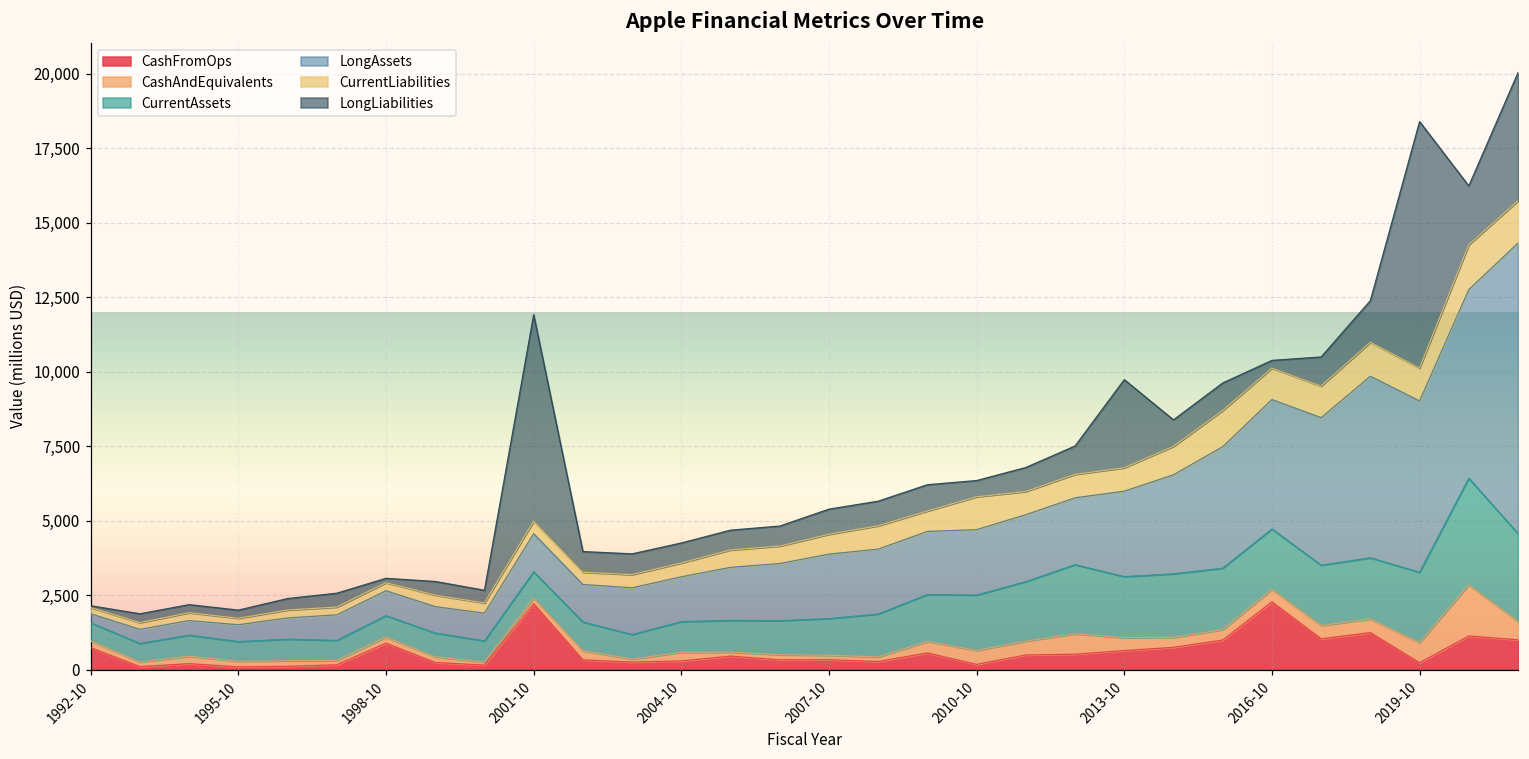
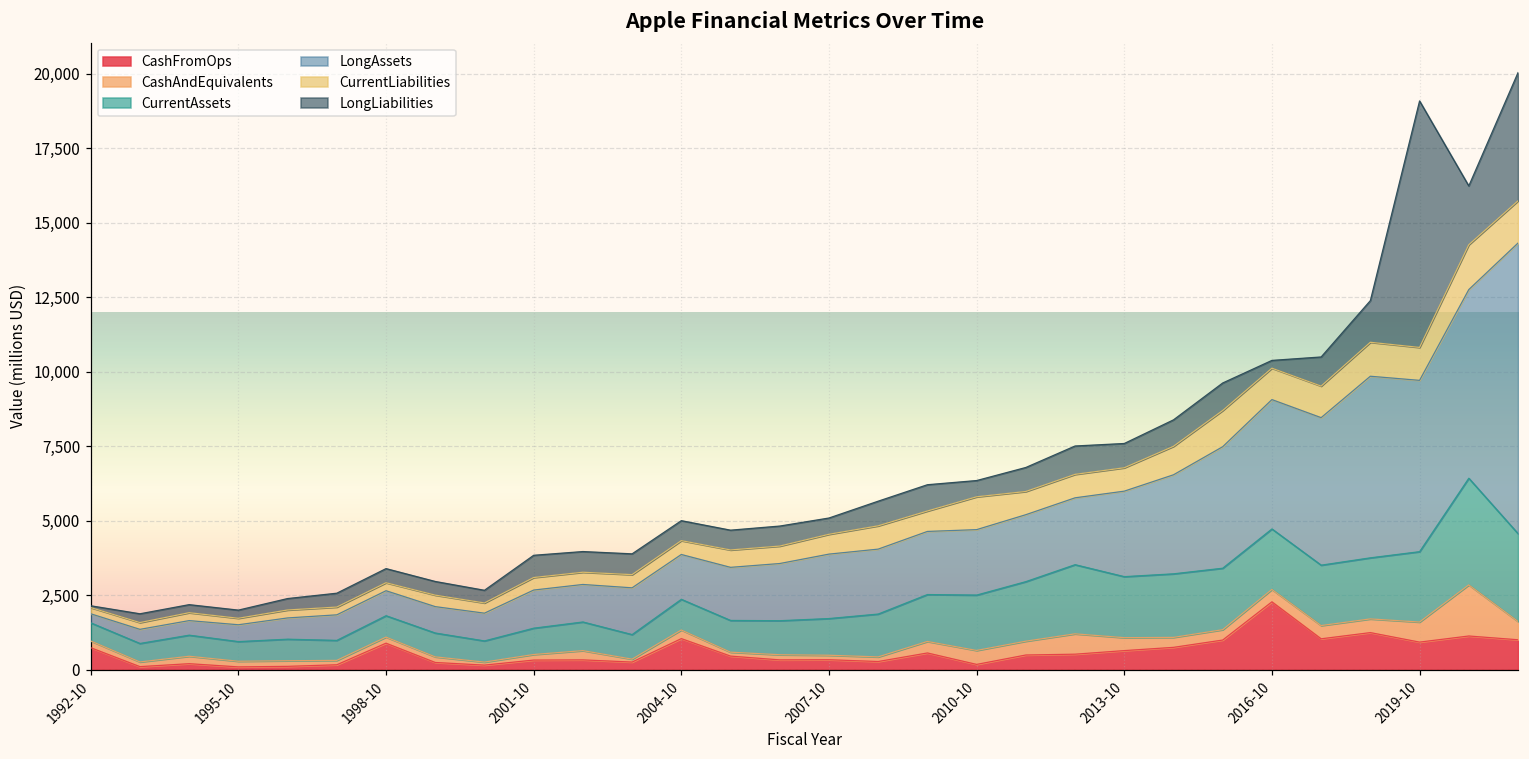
  {
    "CashFromOps": {
      "1992-10": "700",
      "1995-10": "100",
      "1998-10": "900",
-     "2001-10": "2,200",
-     "2004-10": "300",
+     "2001-10": "300",
+     "2004-10": "1,000",
      "2007-10": "300",
      "2010-10": "200",
      "2013-10": "600",
      "2016-10": "2,300",
-     "2019-10": "200"
+     "2019-10": "900"
    },
    "LongLiabilities": {
      "1995-10": "300",
-     "1998-10": "100",
-     "2001-10": "6,900",
+     "1998-10": "500",
+     "2001-10": "700",
      "2004-10": "700",
-     "2007-10": "800",
+     "2007-10": "500",
      "2010-10": "500",
-     "2013-10": "3,000",
+     "2013-10": "800",
      "2016-10": "300",
      "2019-10": "8,300"
    }
  }
